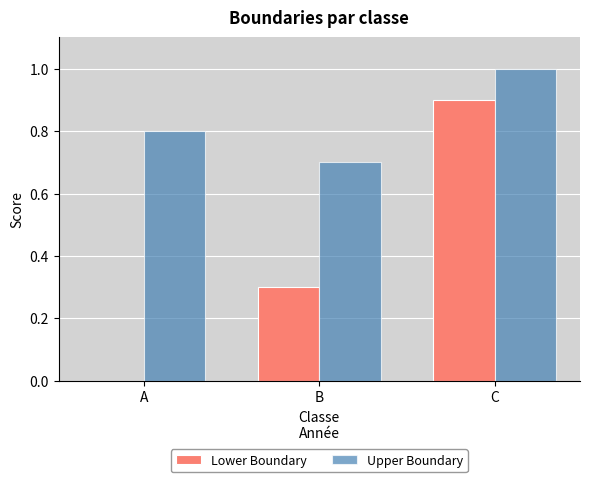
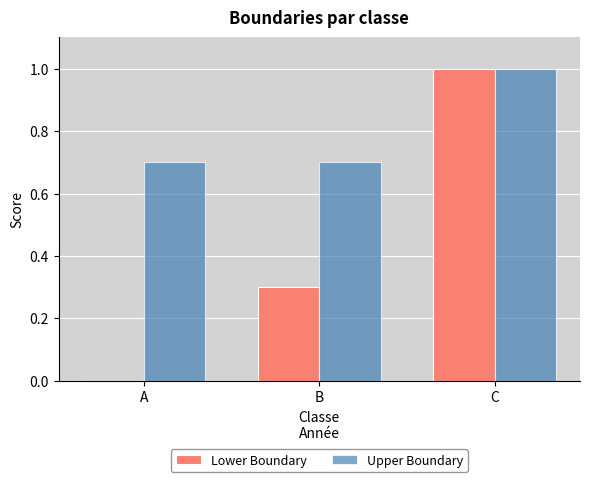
  {
    "Lower Boundary": {
      "A": 0.0,
      "B": 0.3,
-     "C": 0.9
+     "C": 1.0
    },
    "Upper Boundary": {
-     "A": 0.8,
+     "A": 0.7,
      "B": 0.7,
      "C": 1.0
    }
  }
